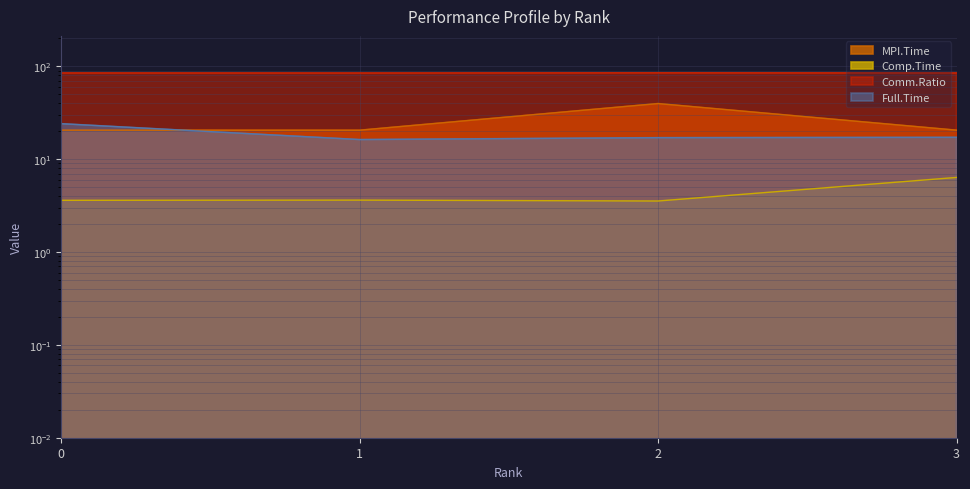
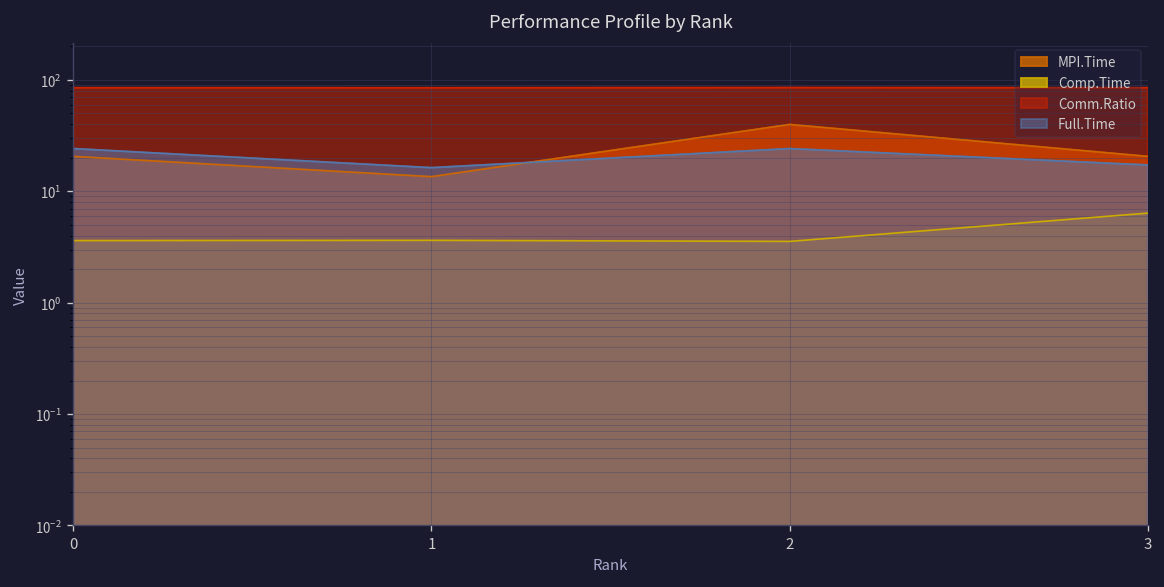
  {
    "MPI.Time": {
      "0": 21,
-     "1": 21,
+     "1": 14,
      "2": 40,
      "3": 21
    },
    "Comp.Time": {
      "0": 3.6,
      "1": 3.6,
      "2": 3.5,
      "3": 6
    },
    "Comm.Ratio": {
      "0": 90,
      "1": 80,
      "2": 90,
      "3": 90
    },
    "Full.Time": {
      "0": 24,
      "1": 16,
-     "2": 17,
+     "2": 24,
      "3": 17
    }
  }
